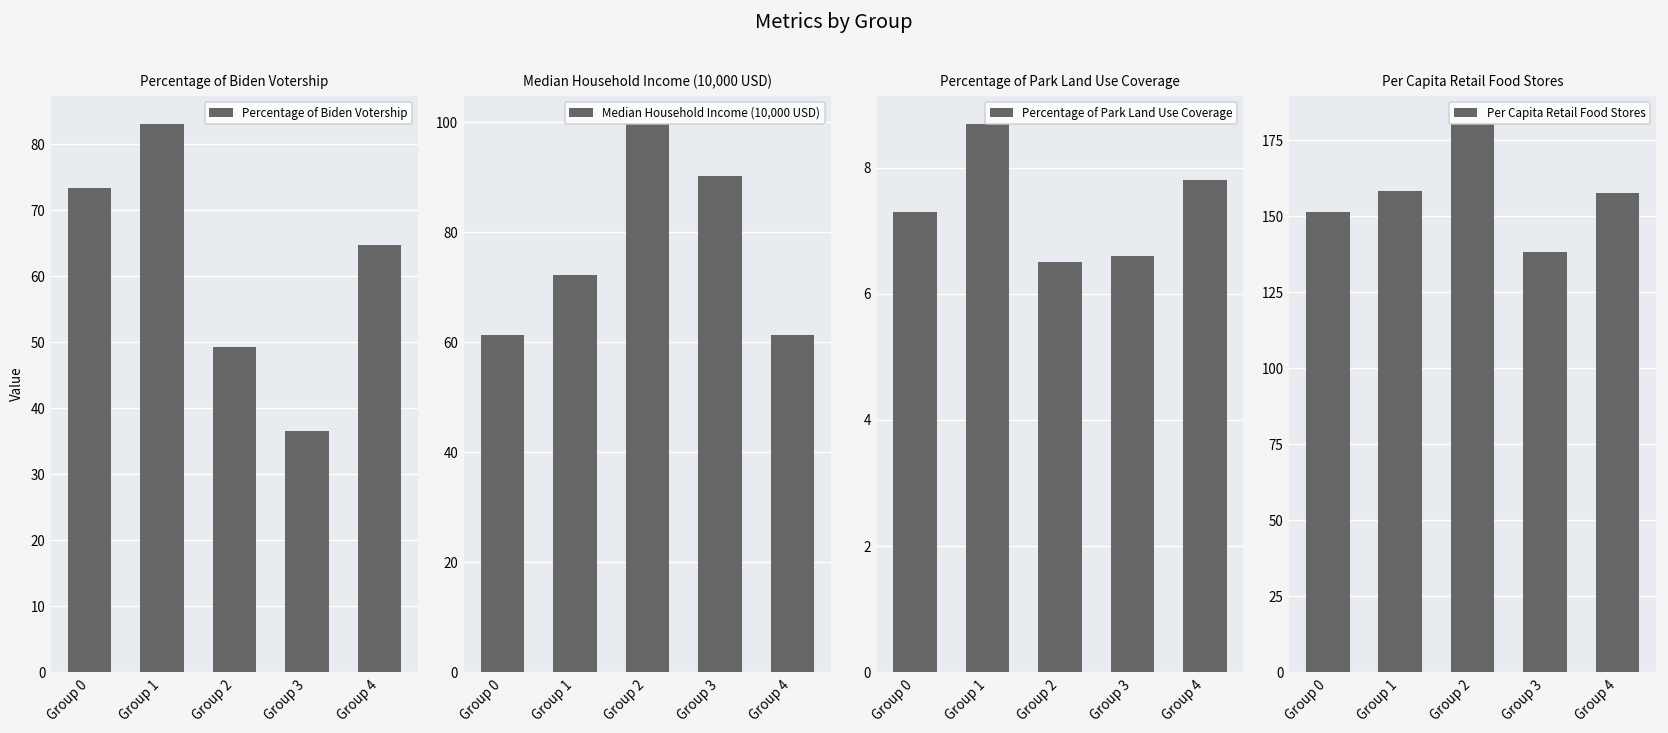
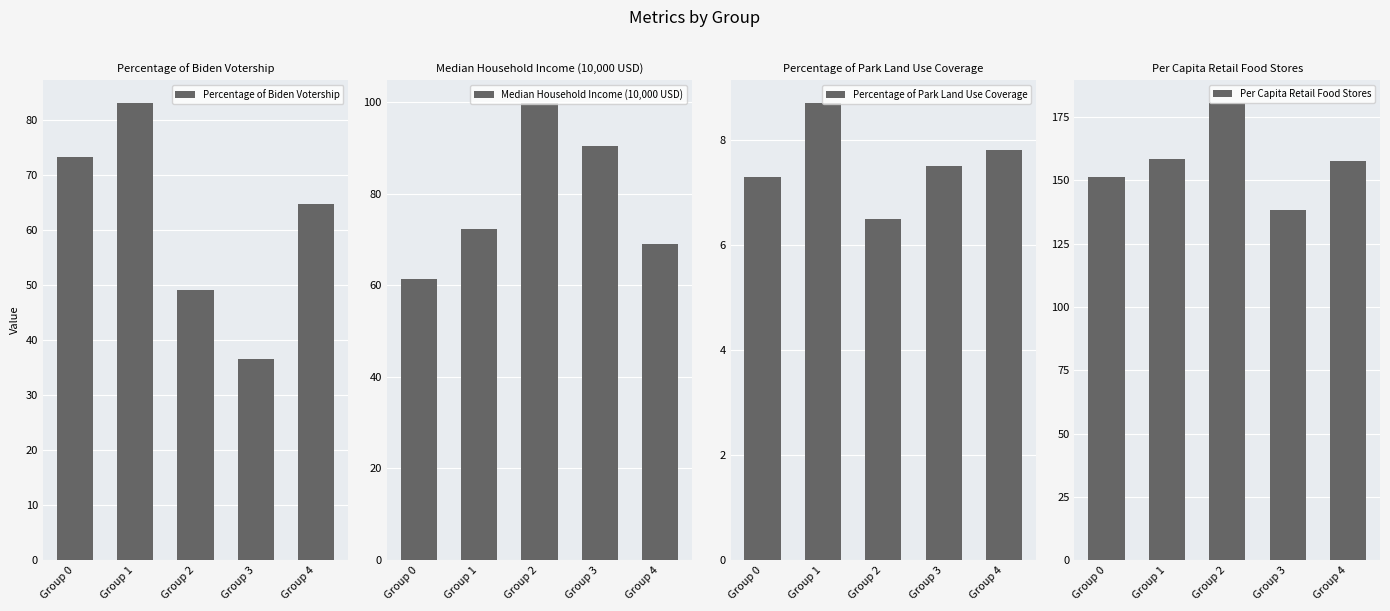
  {
    "Percentage of Biden Votership": {
      "Group 0": 73,
      "Group 1": 83,
      "Group 2": 49,
      "Group 3": 37,
      "Group 4": 65
    },
    "Median Household Income (10,000 USD)": {
      "Group 0": 61,
      "Group 1": 72,
      "Group 3": 90,
-     "Group 4": 61
+     "Group 4": 69
    },
    "Percentage of Park Land Use Coverage": {
      "Group 0": 7.3,
      "Group 2": 6.5,
-     "Group 3": 6.6,
+     "Group 3": 7.5,
      "Group 4": 7.8
    },
    "Per Capita Retail Food Stores": {
      "Group 0": 151,
      "Group 1": 158,
      "Group 2": 181,
      "Group 3": 138,
      "Group 4": 158
    }
  }
